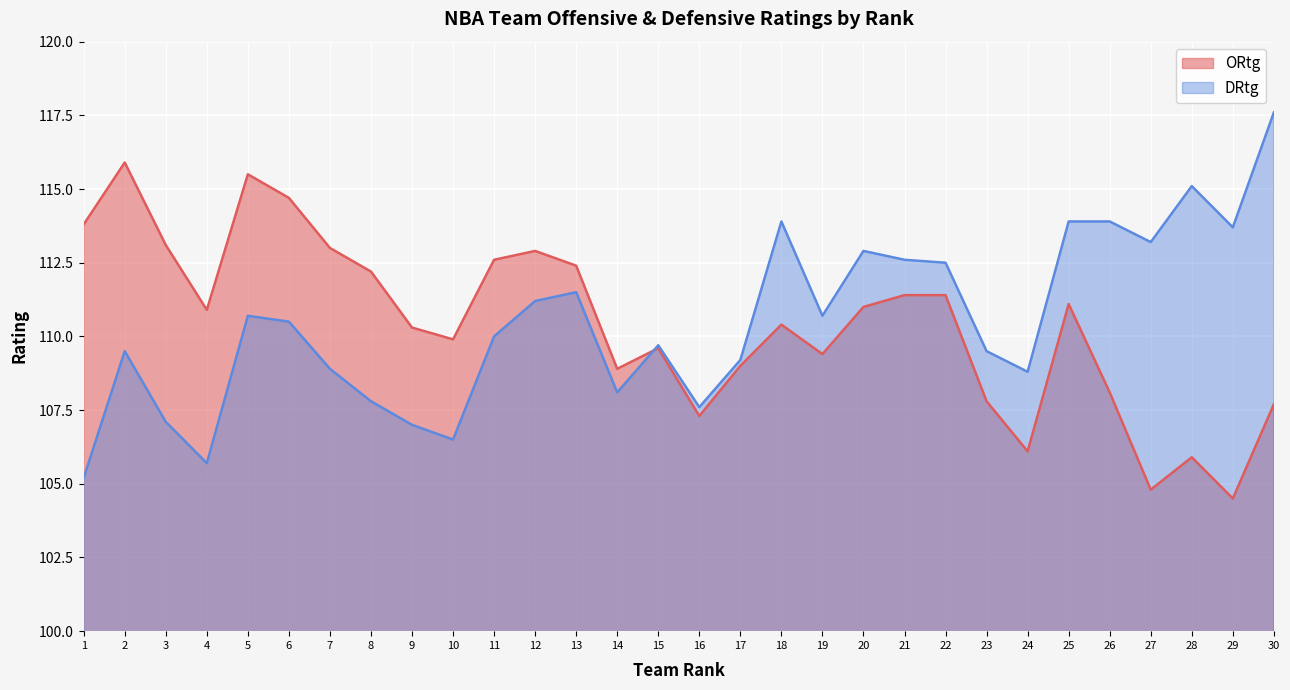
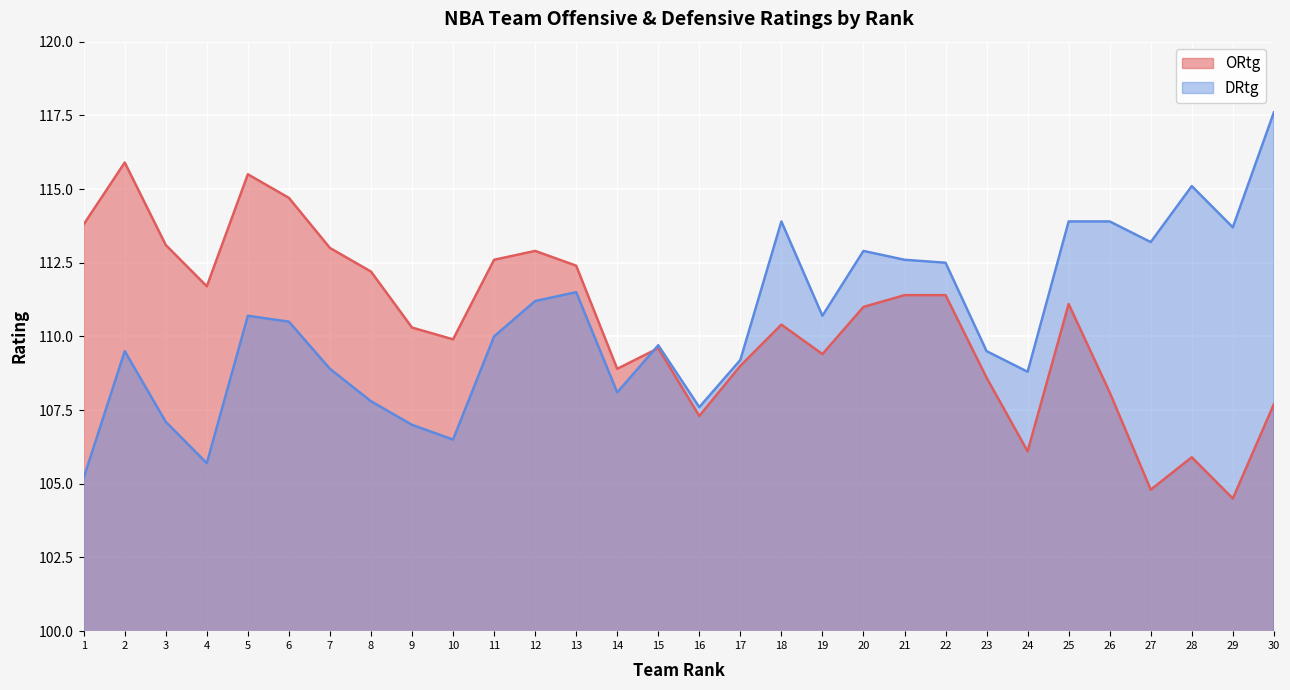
  {
    "ORtg": {
      "1": 113.8,
      "2": 115.9,
      "3": 113.1,
-     "4": 110.9,
+     "4": 111.7,
      "5": 115.5,
      "6": 114.7,
      "7": 113.0,
      "8": 112.2,
      "9": 110.3,
      "10": 109.9,
      "11": 112.6,
      "12": 112.9,
      "13": 112.4,
      "14": 108.9,
      "15": 109.6,
      "16": 107.3,
      "17": 109.0,
      "18": 110.4,
      "19": 109.4,
      "20": 111.0,
      "21": 111.4,
      "22": 111.4,
-     "23": 107.8,
+     "23": 108.6,
      "24": 106.1,
      "25": 111.1,
      "26": 108.1,
      "27": 104.8,
      "28": 105.9,
      "29": 104.5,
      "30": 107.7
    },
    "DRtg": {
      "1": 105.2,
      "2": 109.5,
      "3": 107.1,
      "4": 105.7,
      "5": 110.7,
      "6": 110.5,
      "7": 108.9,
      "8": 107.8,
      "9": 107.0,
      "10": 106.5,
      "11": 110.0,
      "12": 111.2,
      "13": 111.5,
      "14": 108.1,
      "15": 109.7,
      "16": 107.6,
      "17": 109.2,
      "18": 113.9,
      "19": 110.7,
      "20": 112.9,
      "21": 112.6,
      "22": 112.5,
      "23": 109.5,
      "24": 108.8,
      "25": 113.9,
      "26": 113.9,
      "27": 113.2,
      "28": 115.1,
      "29": 113.7,
      "30": 117.6
    }
  }
